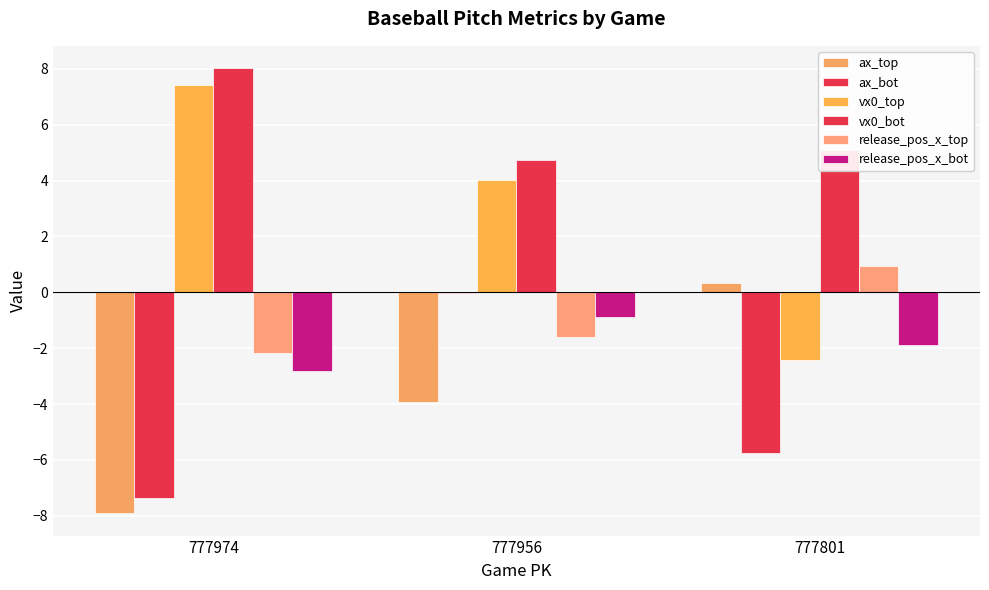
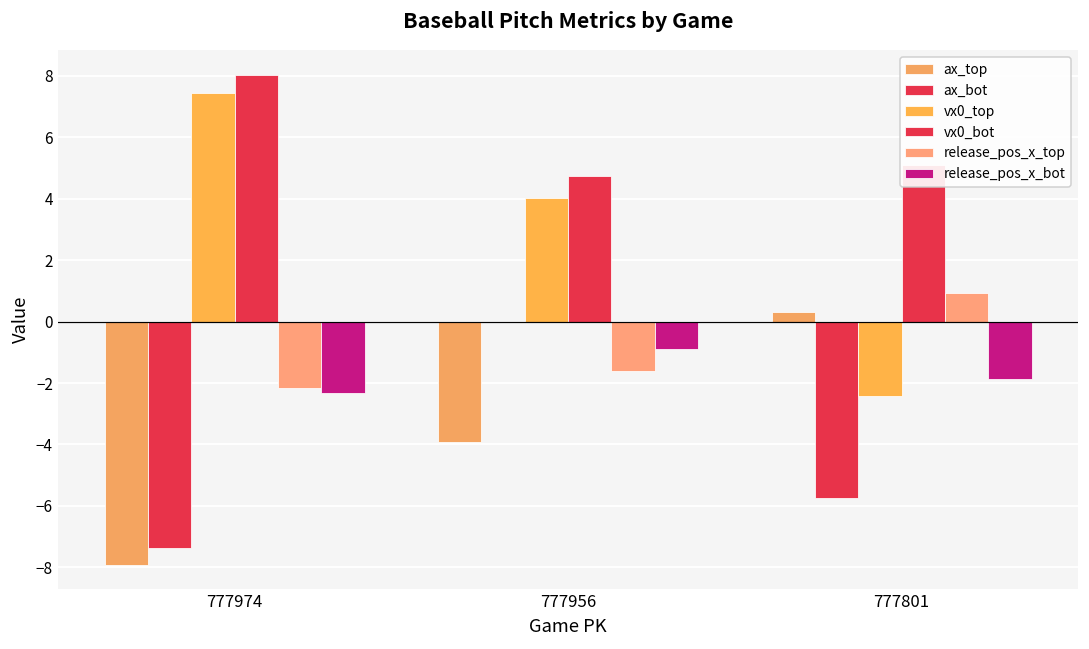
  {
    "release_pos_x_bot": {
-     "777974": -2.8,
+     "777974": -2.3,
      "777956": -0.9,
      "777801": -1.9
    }
  }
